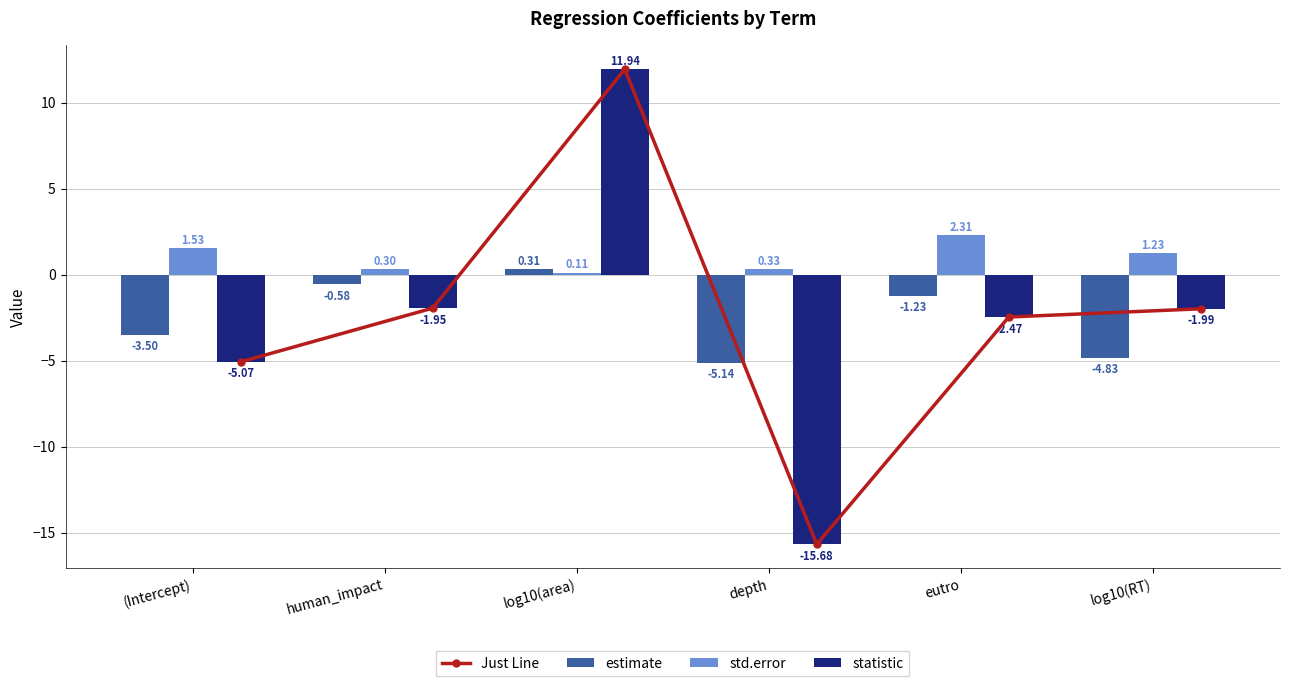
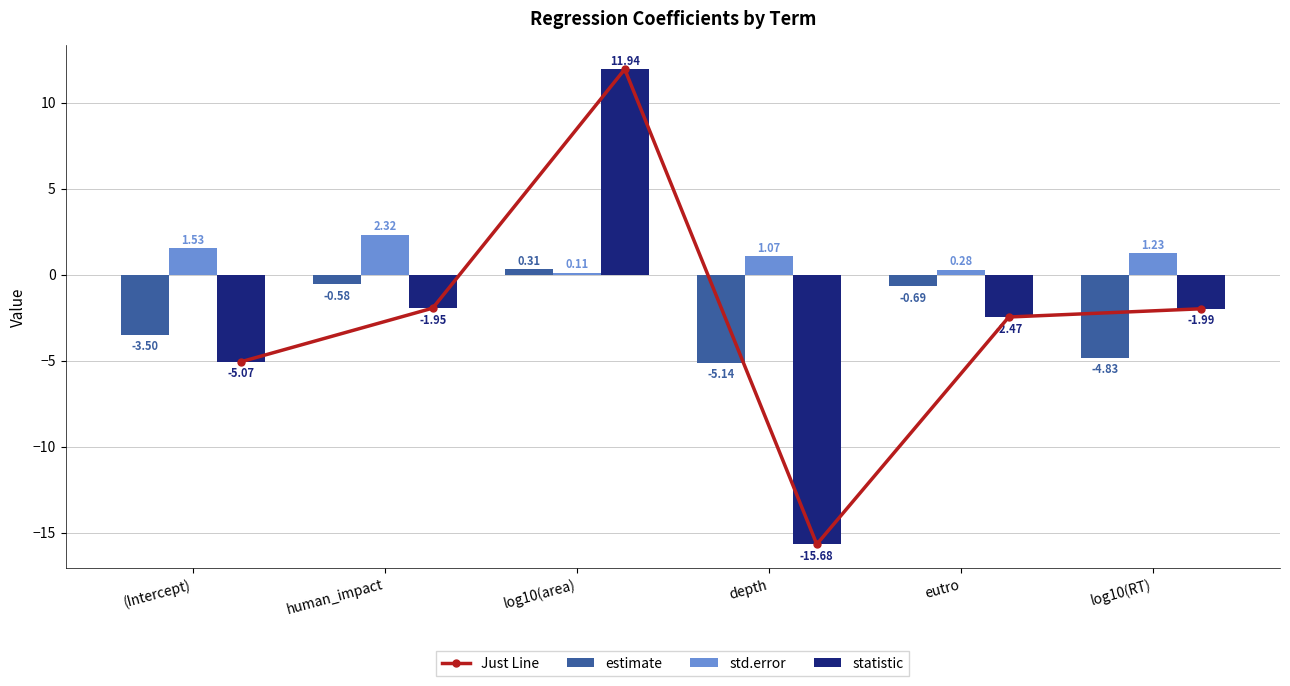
  {
    "estimate": {
      "(Intercept)": -3.50,
      "human_impact": -0.58,
      "log10(area)": 0.31,
      "depth": -5.14,
-     "eutro": -1.23,
+     "eutro": -0.69,
      "log10(RT)": -4.83
    },
    "std.error": {
      "(Intercept)": 1.53,
-     "human_impact": 0.30,
+     "human_impact": 2.32,
      "log10(area)": 0.11,
-     "depth": 0.33,
-     "eutro": 2.31,
+     "depth": 1.07,
+     "eutro": 0.28,
      "log10(RT)": 1.23
    },
    "statistic": {
      "(Intercept)": -5.07,
      "human_impact": -1.95,
      "depth": -15.68,
      "eutro": -2.47,
      "log10(RT)": -1.99
    }
  }
